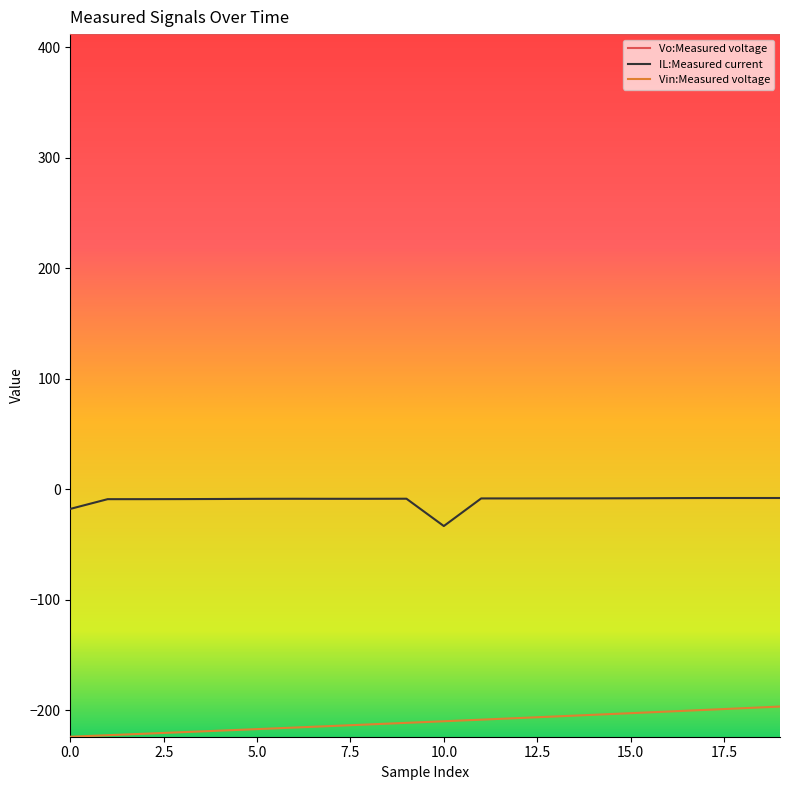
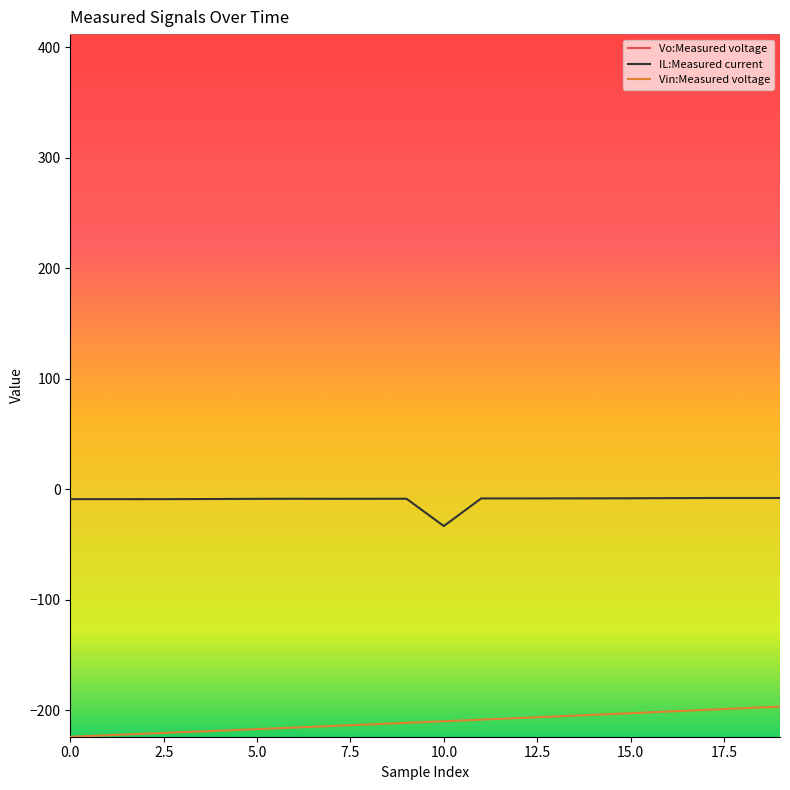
  {
    "IL:Measured current": {
-     "0.0": -18,
+     "0.0": -9,
      "5.0": -9,
      "10.0": -33,
      "15.0": -8
    }
  }
